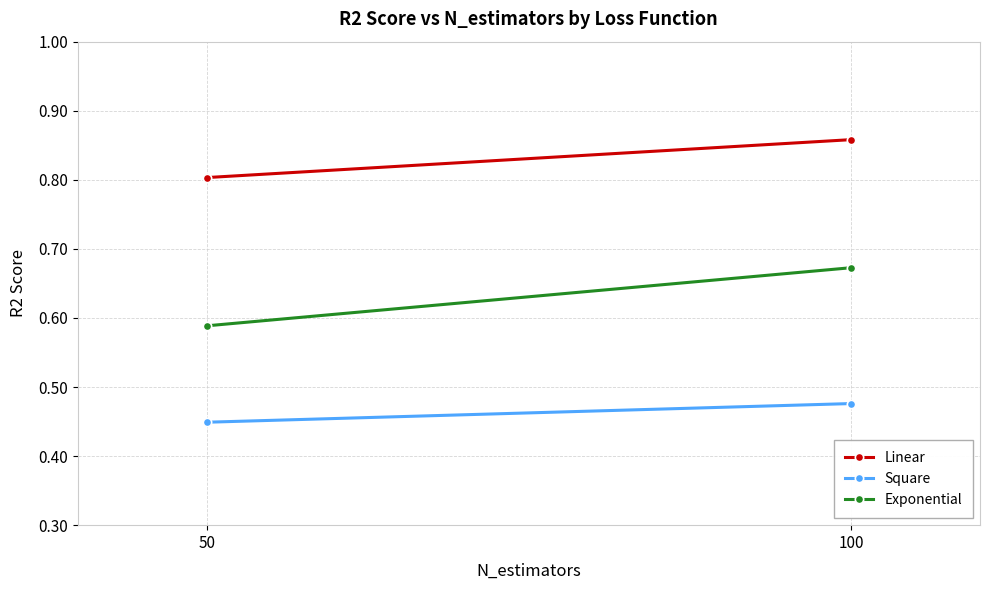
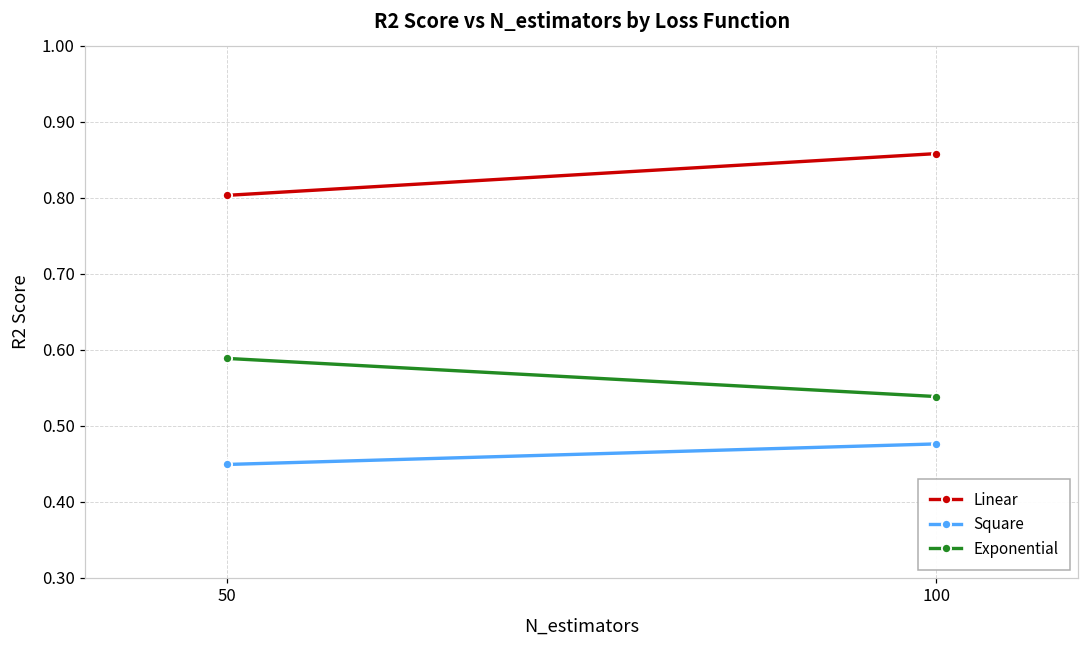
  {
    "Linear": {
      "50": 0.80,
      "100": 0.86
    },
    "Square": {
      "50": 0.45,
      "100": 0.48
    },
    "Exponential": {
      "50": 0.59,
-     "100": 0.67
+     "100": 0.54
    }
  }
